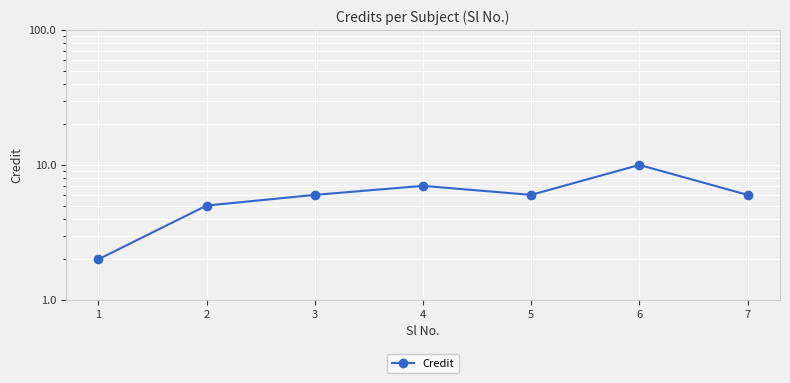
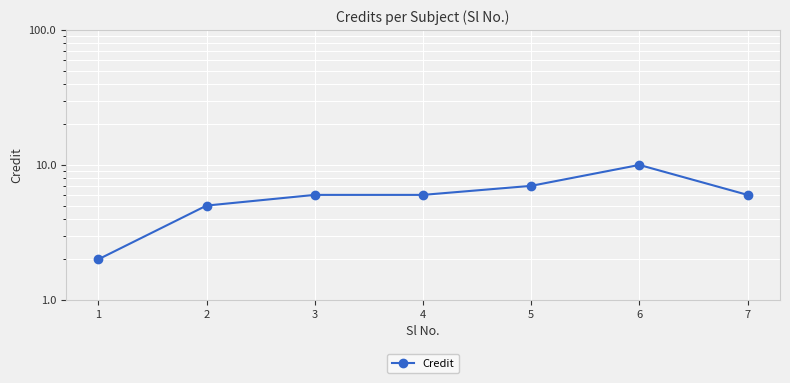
  {
    "1": 2,
    "2": 5,
    "3": 6,
-   "4": 7,
-   "5": 6,
+   "4": 6,
+   "5": 7,
    "6": 10,
    "7": 6
  }
